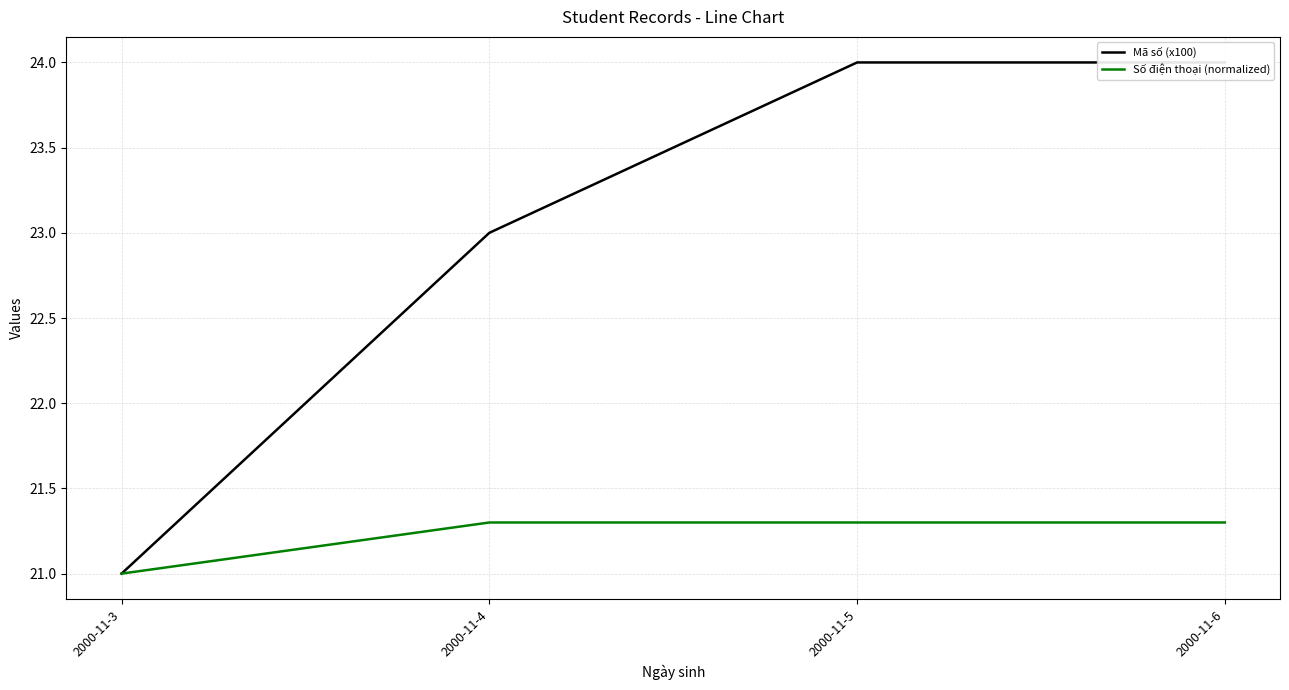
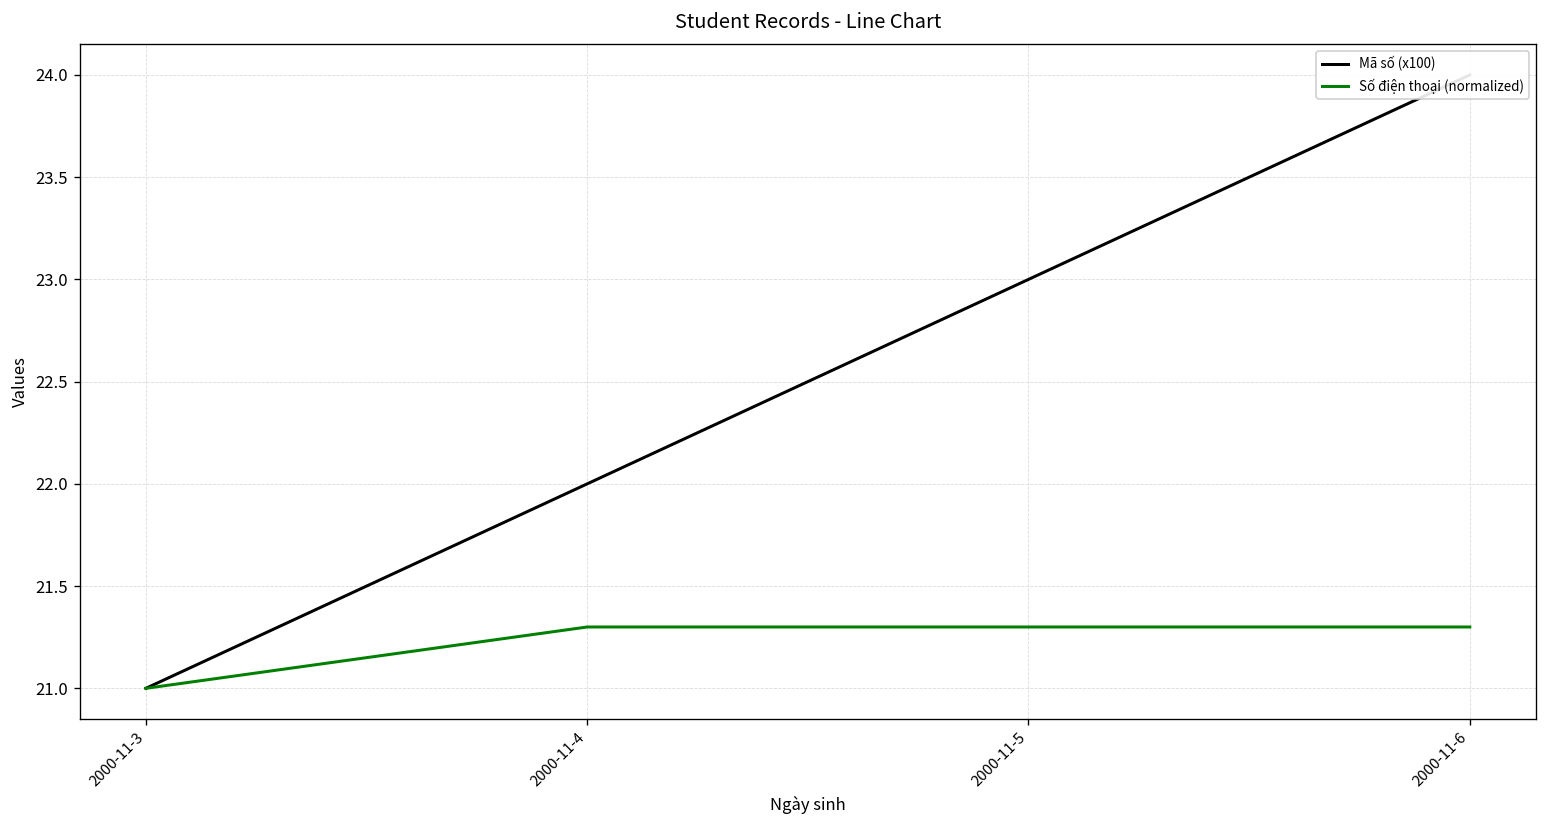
  {
    "Mã số (x100)": {
-     "2000-11-4": 23,
-     "2000-11-5": 24
+     "2000-11-4": 22,
+     "2000-11-5": 23
    },
    "Số điện thoại (normalized)": {
      "2000-11-4": 21.30,
      "2000-11-5": 21.30,
      "2000-11-6": 21.30
    }
  }
